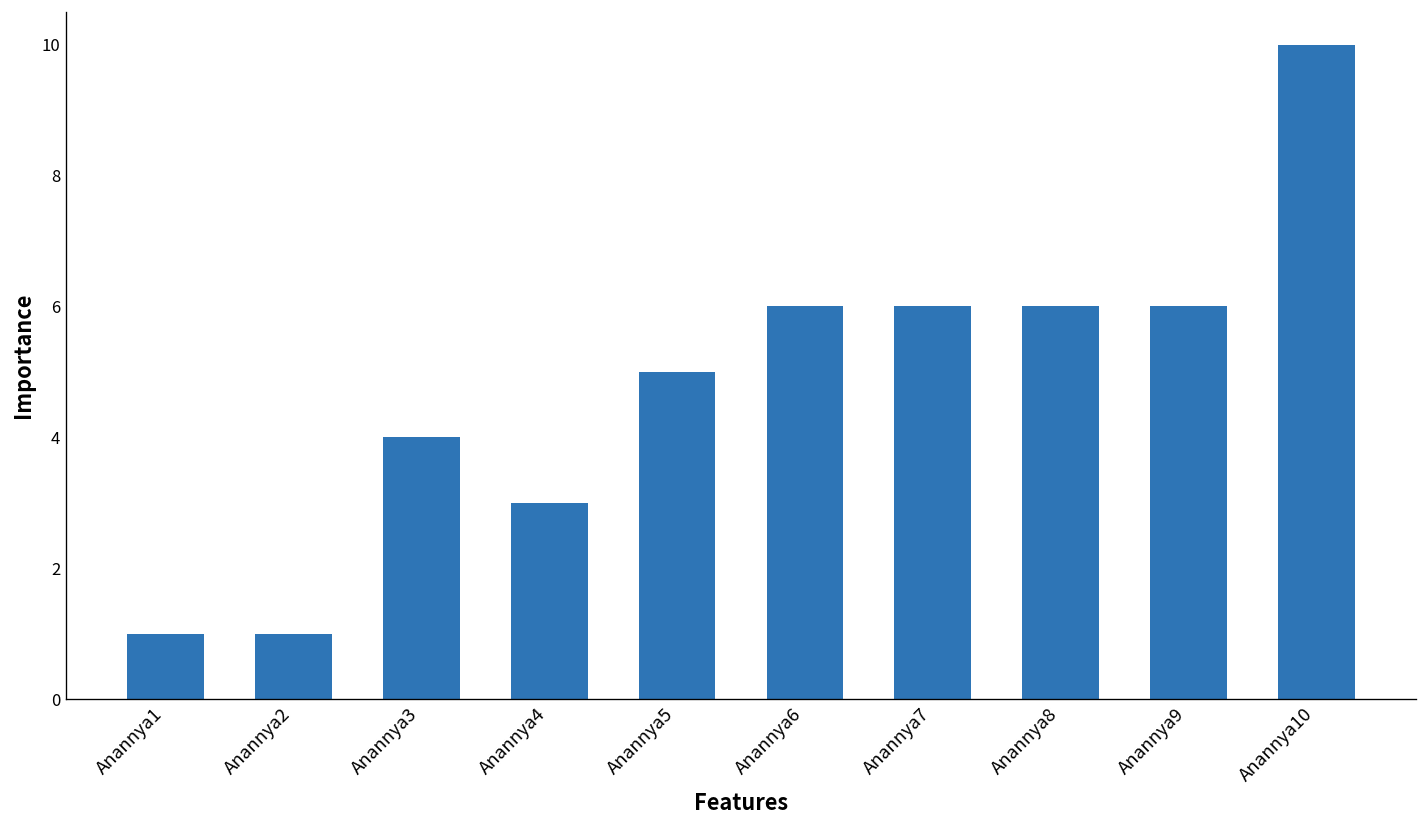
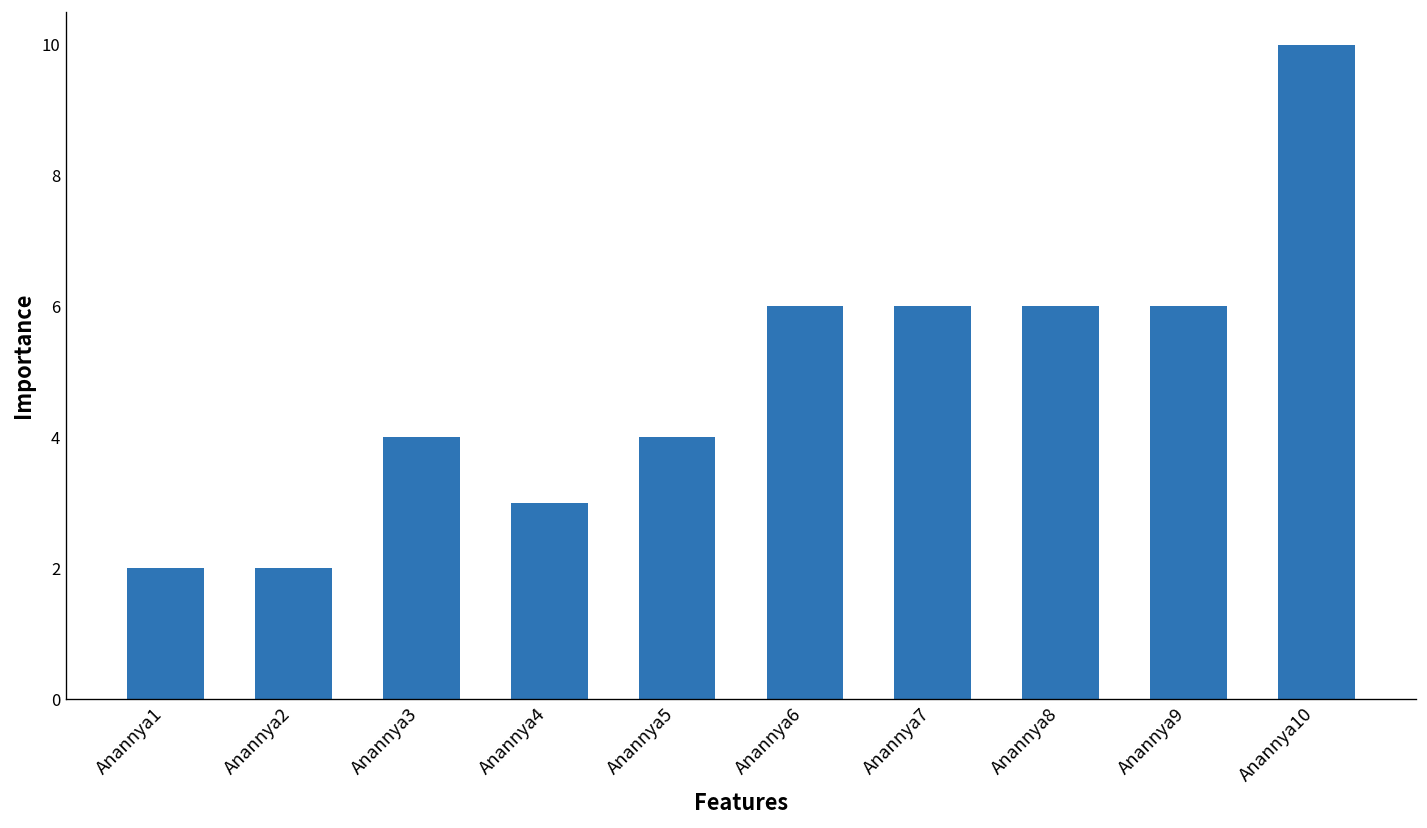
  {
-   "Anannya1": 1,
-   "Anannya2": 1,
+   "Anannya1": 2,
+   "Anannya2": 2,
    "Anannya3": 4,
    "Anannya4": 3,
-   "Anannya5": 5,
+   "Anannya5": 4,
    "Anannya6": 6,
    "Anannya7": 6,
    "Anannya8": 6,
    "Anannya9": 6,
    "Anannya10": 10
  }
